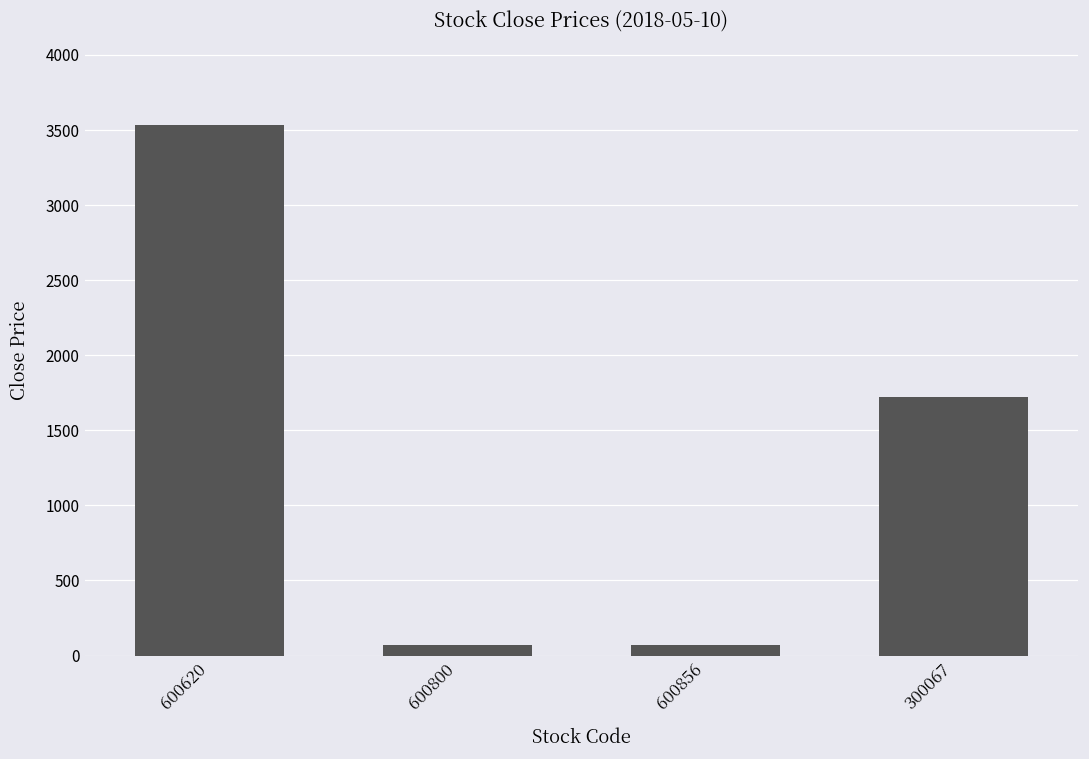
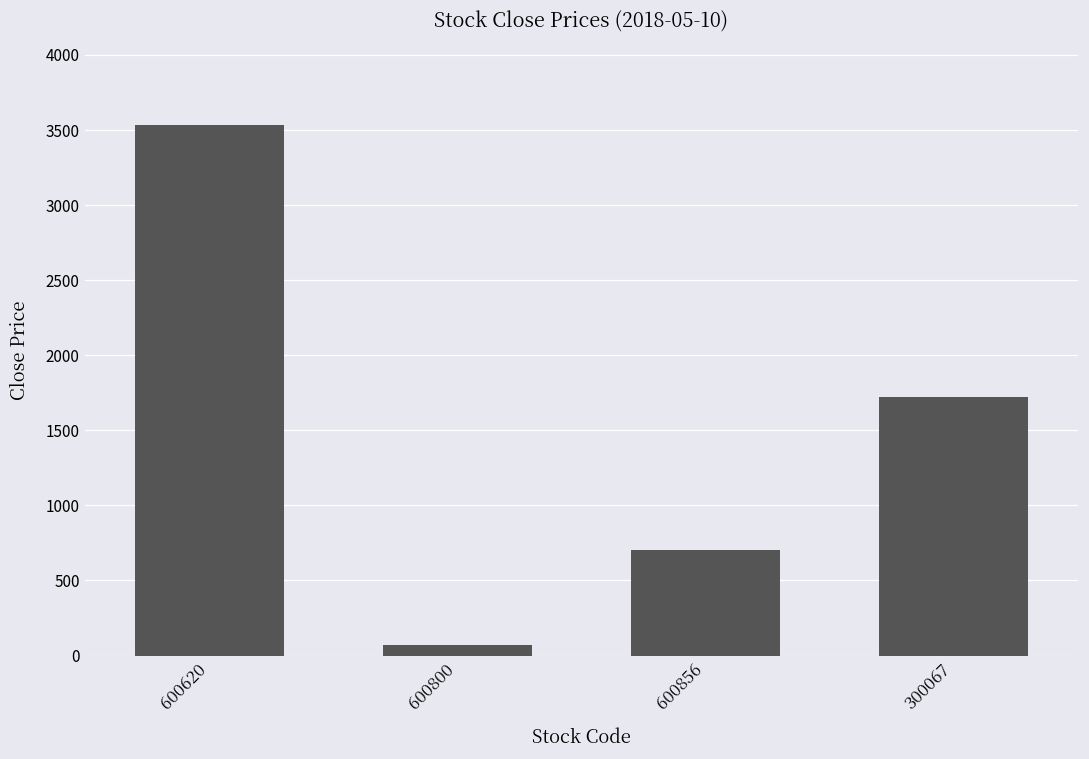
  {
    "600620": 3530,
    "600800": 70,
-   "600856": 70,
+   "600856": 700,
    "300067": 1720
  }
